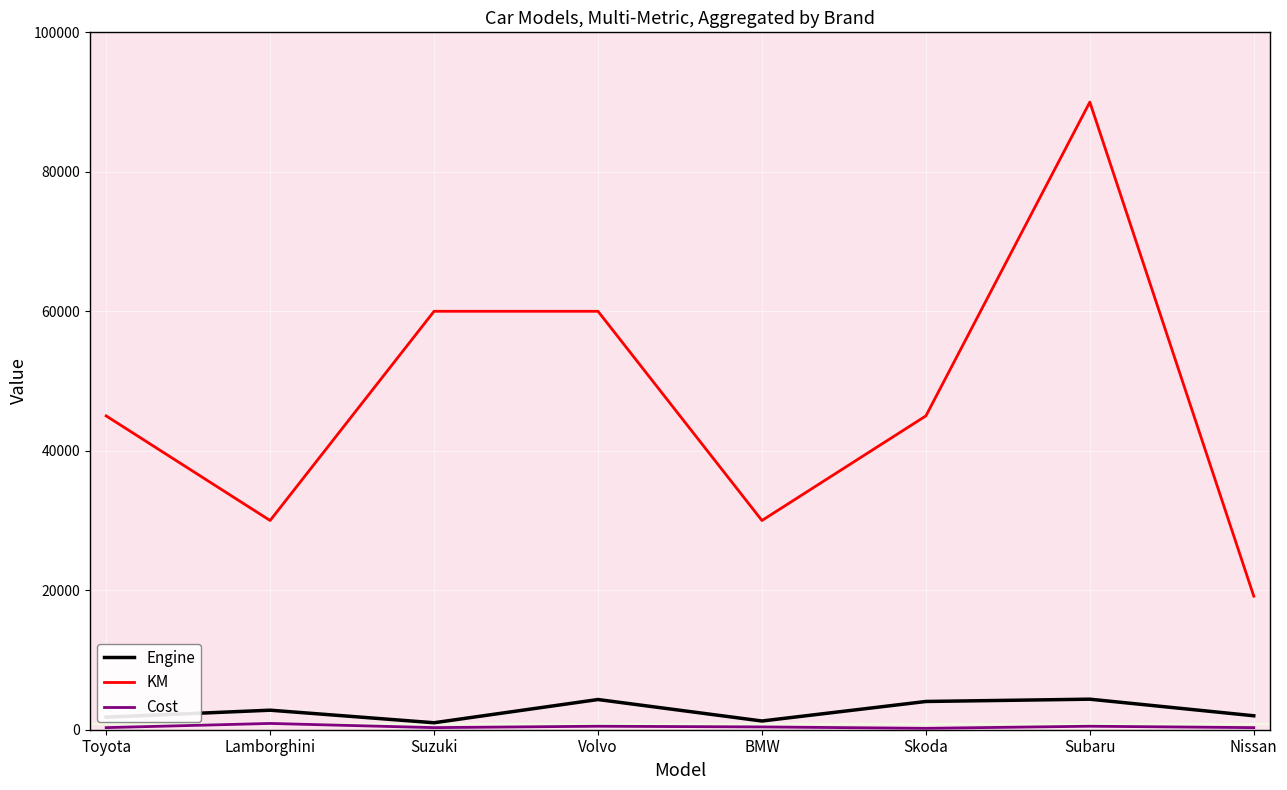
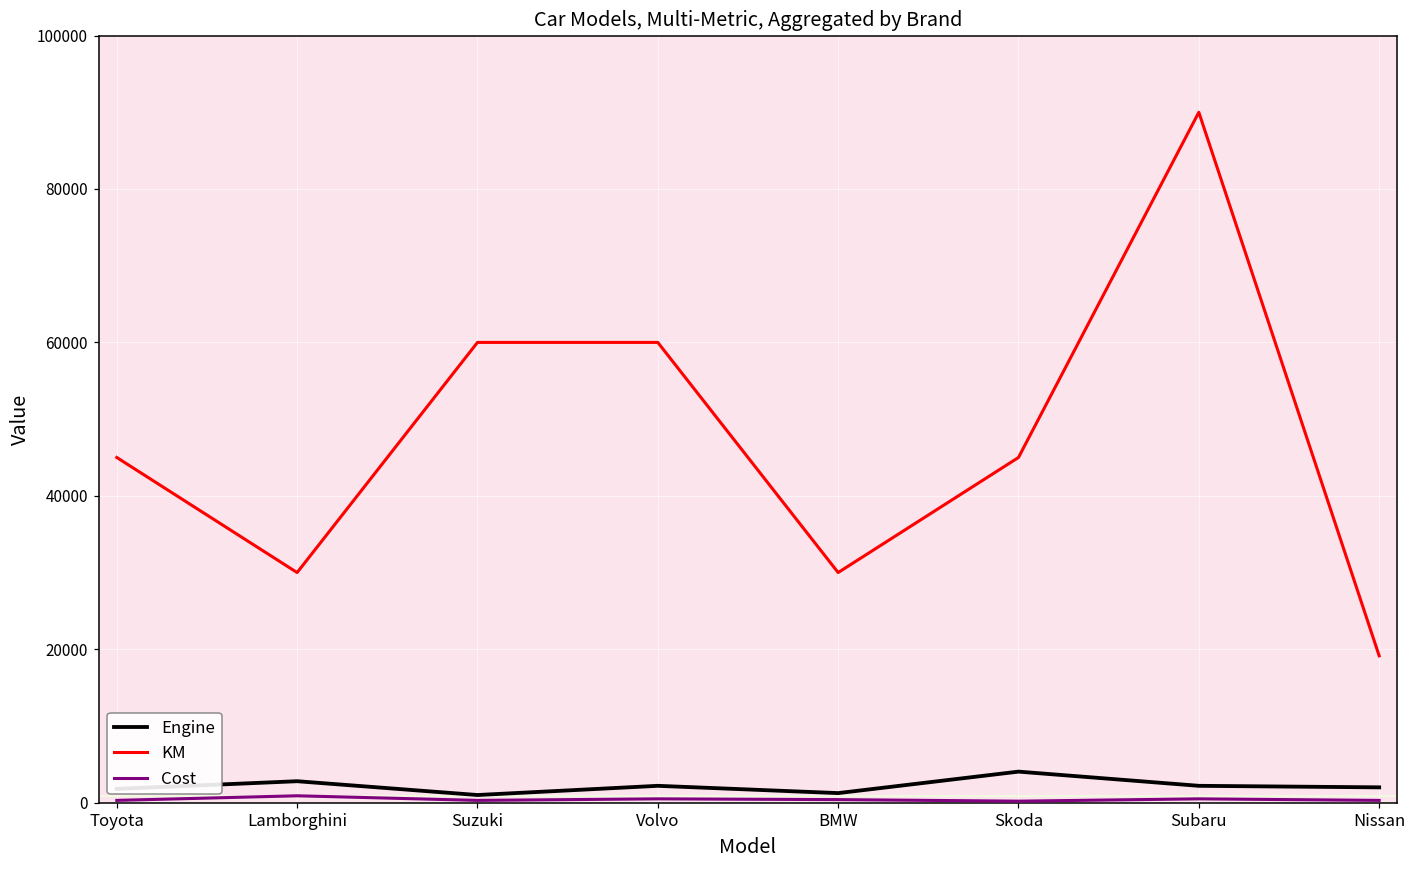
  {
    "Engine": {
      "Lamborghini": 3000,
      "Suzuki": 1000,
-     "Volvo": 4000,
+     "Volvo": 2000,
      "BMW": 1000,
      "Skoda": 4000,
-     "Subaru": 4000,
+     "Subaru": 2000,
      "Nissan": 2000
    },
    "KM": {
      "Toyota": 45000,
      "Lamborghini": 30000,
      "Suzuki": 60000,
      "Volvo": 60000,
      "BMW": 30000,
      "Skoda": 45000,
      "Subaru": 90000,
      "Nissan": 19000
    },
    "Cost": {
      "Toyota": 0,
      "Lamborghini": 1000,
      "Suzuki": 0,
      "Volvo": 1000,
      "BMW": 0,
      "Skoda": 0,
      "Subaru": 1000,
      "Nissan": 0
    }
  }
